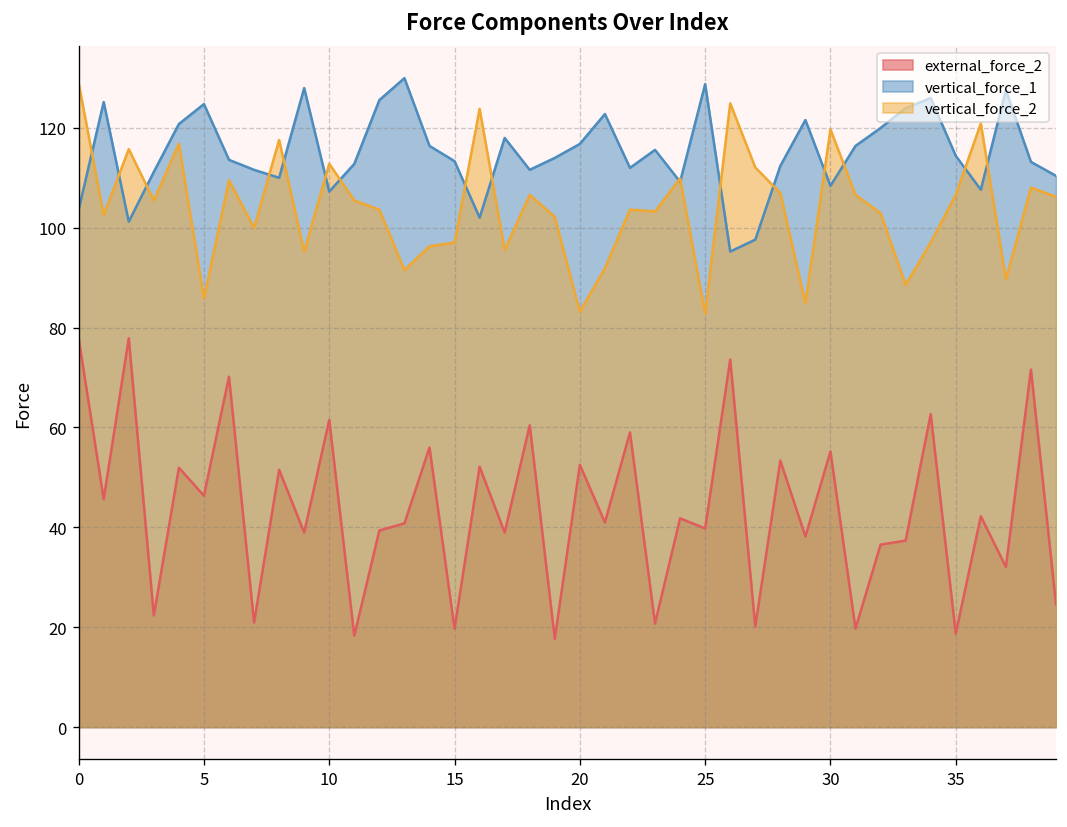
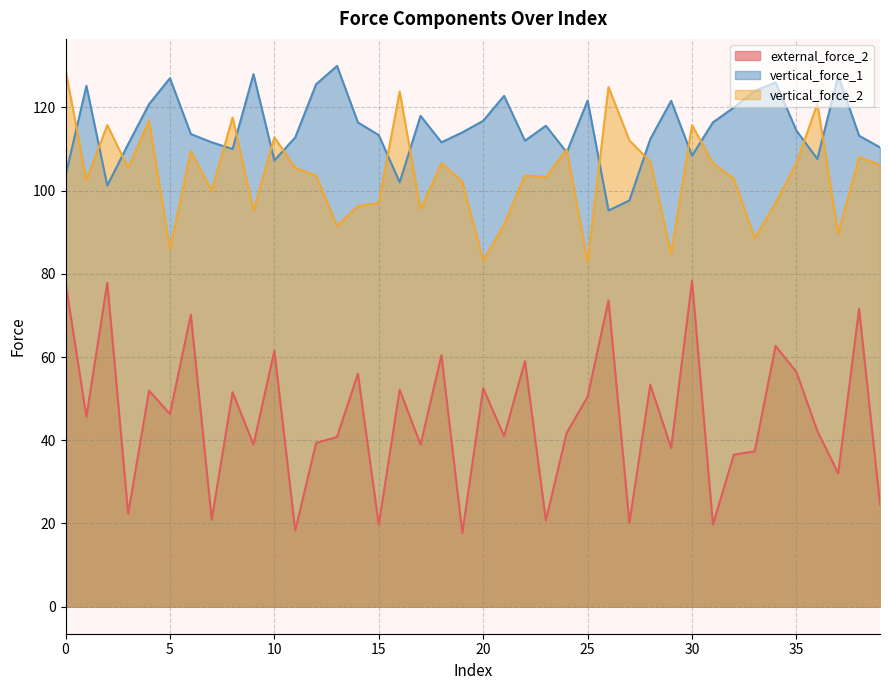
  {
    "external_force_2": {
      "0": 78,
      "5": 46,
      "10": 62,
      "15": 20,
      "20": 52,
-     "25": 40,
-     "30": 55,
-     "35": 19
+     "25": 50,
+     "30": 78,
+     "35": 56
    },
    "vertical_force_1": {
      "0": 104,
-     "5": 125,
+     "5": 127,
      "10": 107,
      "15": 113,
      "20": 117,
-     "25": 129,
+     "25": 122,
      "30": 108,
      "35": 114
    },
    "vertical_force_2": {
      "0": 129,
      "5": 86,
      "10": 113,
      "15": 97,
      "20": 83,
      "25": 83,
-     "30": 120,
+     "30": 116,
      "35": 107
    }
  }
